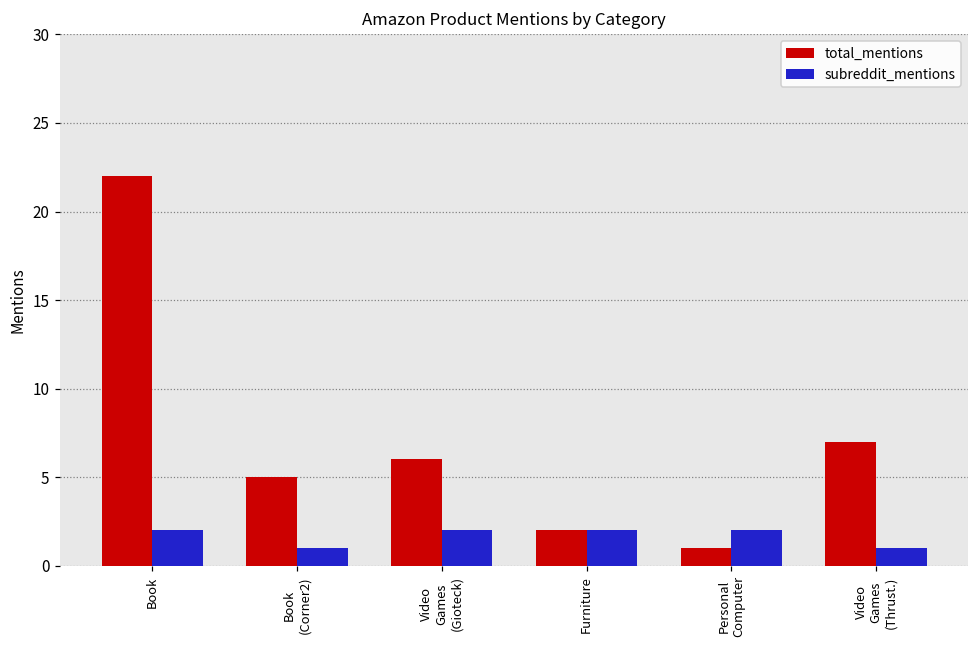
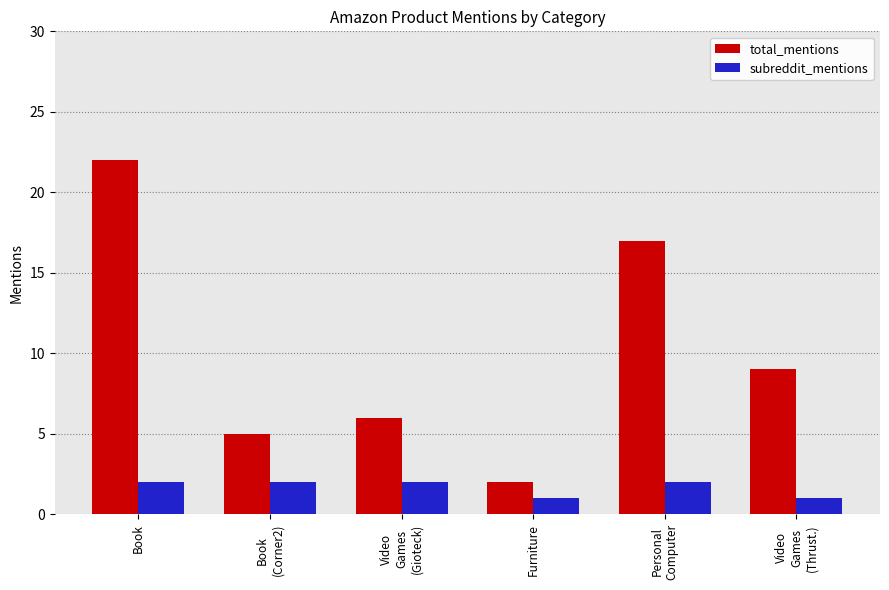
  {
    "total_mentions": {
      "Book": 22,
      "Book (Corner2)": 5,
      "Video Games (Gioteck)": 6,
      "Furniture": 2,
-     "Personal Computer": 1,
-     "Video Games (Thrust.)": 7
+     "Personal Computer": 17,
+     "Video Games (Thrust.)": 9
    },
    "subreddit_mentions": {
      "Book": 2,
-     "Book (Corner2)": 1,
+     "Book (Corner2)": 2,
      "Video Games (Gioteck)": 2,
-     "Furniture": 2,
+     "Furniture": 1,
      "Personal Computer": 2,
      "Video Games (Thrust.)": 1
    }
  }
